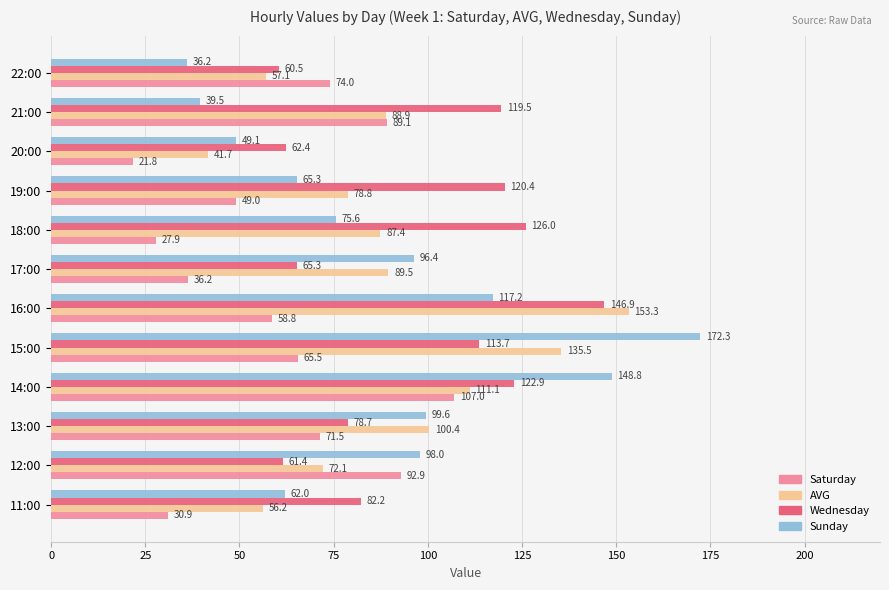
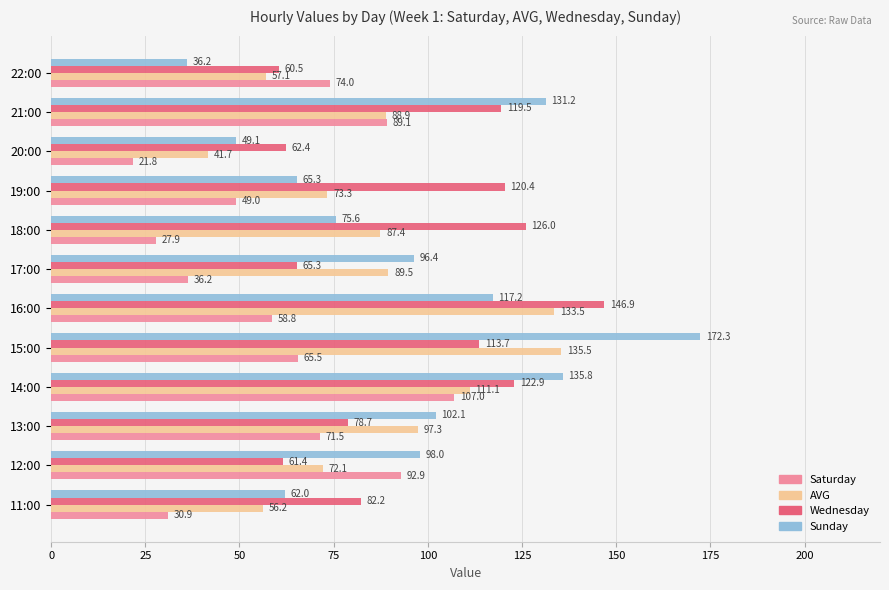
  {
    "AVG": {
      "22:00": 57.1,
      "20:00": 41.7,
-     "19:00": 78.8,
+     "19:00": 73.3,
      "18:00": 87.4,
      "17:00": 89.5,
-     "16:00": 153.3,
+     "16:00": 133.5,
      "15:00": 135.5,
      "14:00": 111.1,
-     "13:00": 100.4,
+     "13:00": 97.3,
      "12:00": 72.1,
      "11:00": 56.2
    },
    "Sunday": {
      "22:00": 36.2,
-     "21:00": 39.5,
+     "21:00": 131.2,
      "20:00": 49.1,
      "19:00": 65.3,
      "18:00": 75.6,
      "17:00": 96.4,
      "16:00": 117.2,
      "15:00": 172.3,
-     "14:00": 148.8,
-     "13:00": 99.6,
+     "14:00": 135.8,
+     "13:00": 102.1,
      "12:00": 98.0,
      "11:00": 62.0
    }
  }
